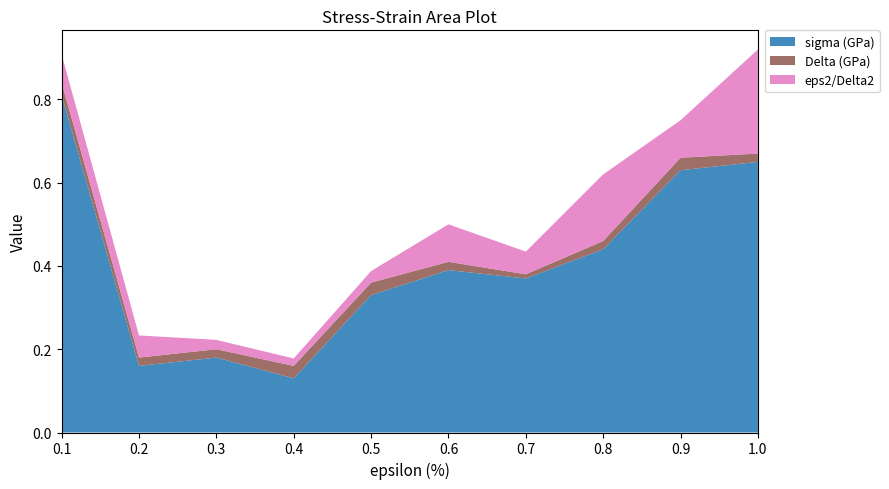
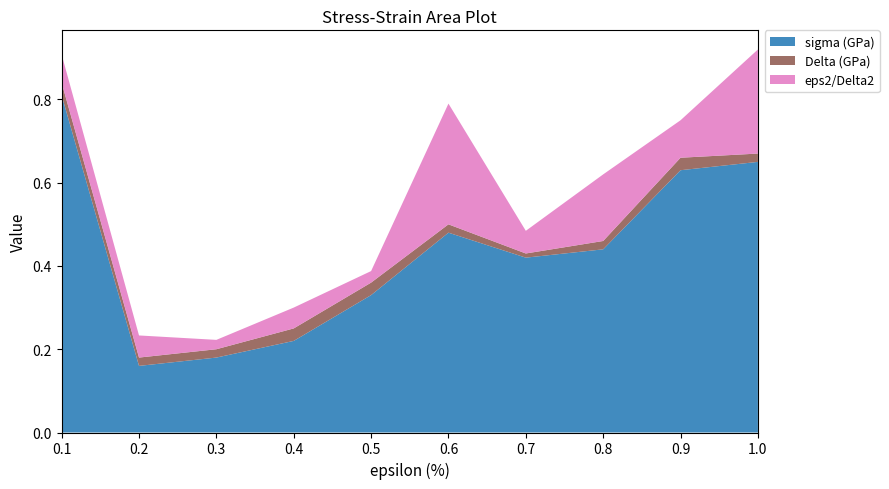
  {
    "sigma (GPa)": {
      "0.1": 0.81,
      "0.2": 0.16,
      "0.3": 0.18,
-     "0.4": 0.13,
+     "0.4": 0.22,
      "0.5": 0.33,
-     "0.6": 0.39,
-     "0.7": 0.37,
+     "0.6": 0.48,
+     "0.7": 0.42,
      "0.8": 0.44,
      "0.9": 0.63,
      "1.0": 0.65
    },
    "Delta (GPa)": {
      "0.1": 0.03,
      "0.2": 0.02,
      "0.3": 0.02,
      "0.4": 0.03,
      "0.5": 0.03,
      "0.6": 0.02,
      "0.7": 0.01,
      "0.8": 0.02,
      "0.9": 0.03,
      "1.0": 0.02
    },
    "eps2/Delta2": {
      "0.1": 0.07,
      "0.2": 0.05,
      "0.3": 0.02,
-     "0.4": 0.02,
+     "0.4": 0.05,
      "0.5": 0.03,
-     "0.6": 0.09,
+     "0.6": 0.29,
      "0.7": 0.05,
      "0.8": 0.16,
      "0.9": 0.09,
      "1.0": 0.25
    }
  }
